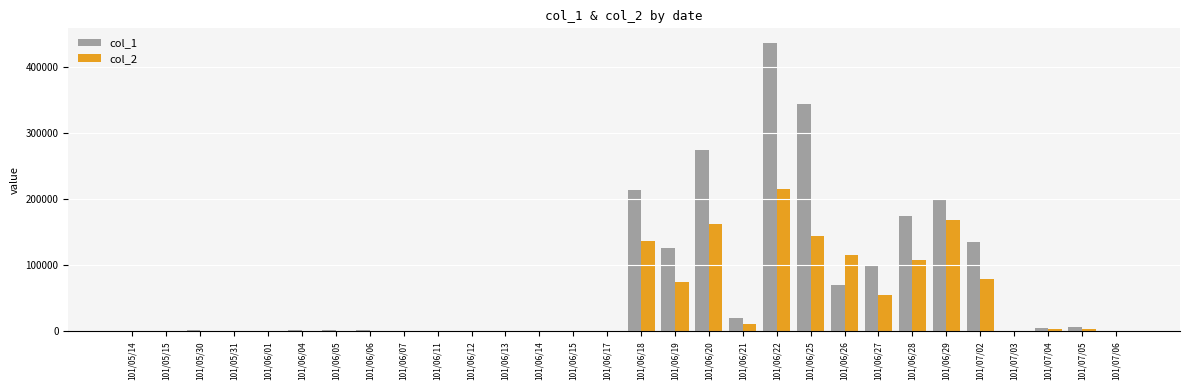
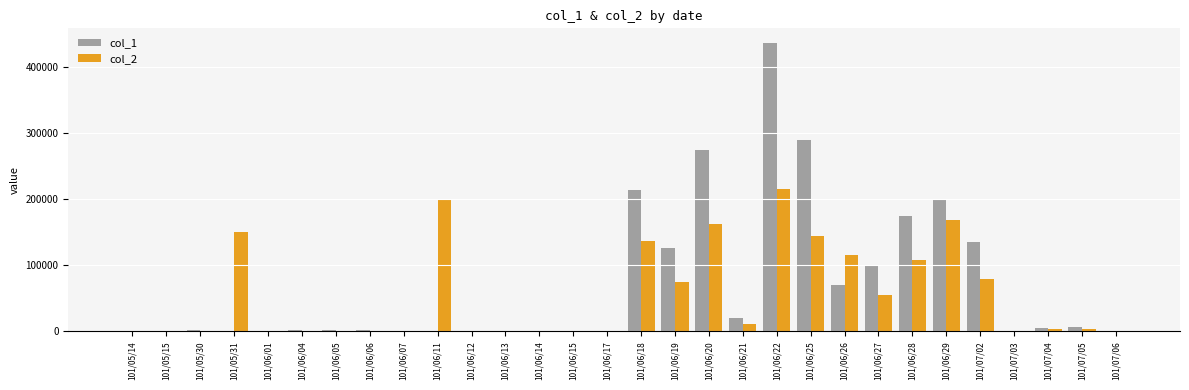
  {
    "col_1": {
      "101/05/14": 0,
      "101/05/15": 0,
      "101/05/31": 0,
      "101/06/01": 0,
      "101/06/07": 0,
      "101/06/11": 0,
      "101/06/12": 0,
      "101/06/13": 0,
      "101/06/14": 0,
      "101/06/15": 0,
      "101/06/17": 0,
      "101/06/18": 210000,
      "101/06/19": 130000,
      "101/06/20": 270000,
      "101/06/21": 20000,
      "101/06/22": 440000,
-     "101/06/25": 340000,
+     "101/06/25": 290000,
      "101/06/26": 70000,
      "101/06/27": 100000,
      "101/06/28": 170000,
      "101/06/29": 200000,
      "101/07/02": 140000,
      "101/07/03": 0,
      "101/07/04": 10000,
      "101/07/05": 10000,
      "101/07/06": 0
    },
    "col_2": {
      "101/05/14": 0,
      "101/05/15": 0,
-     "101/05/31": 0,
+     "101/05/31": 150000,
      "101/06/01": 0,
      "101/06/07": 0,
-     "101/06/11": 0,
+     "101/06/11": 200000,
      "101/06/12": 0,
      "101/06/13": 0,
      "101/06/14": 0,
      "101/06/15": 0,
      "101/06/17": 0,
      "101/06/18": 140000,
      "101/06/19": 70000,
      "101/06/20": 160000,
      "101/06/21": 10000,
      "101/06/22": 220000,
      "101/06/25": 150000,
      "101/06/26": 120000,
      "101/06/27": 60000,
      "101/06/28": 110000,
      "101/06/29": 170000,
      "101/07/02": 80000,
      "101/07/03": 0,
      "101/07/05": 0,
      "101/07/06": 0
    }
  }
